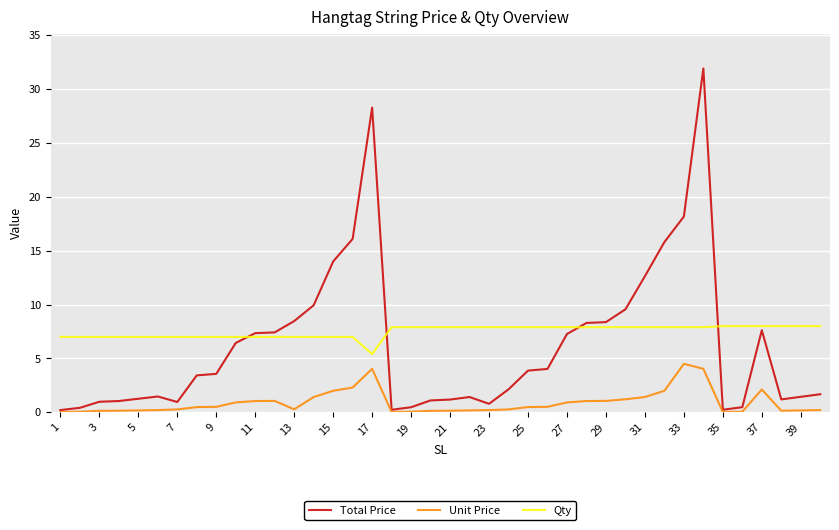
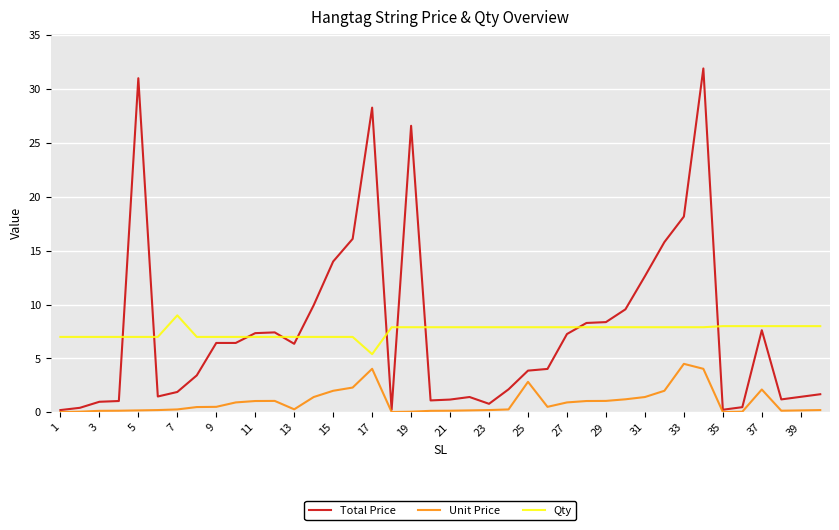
  {
    "Total Price": {
      "3": 1.0,
-     "5": 1.3,
-     "7": 1.0,
-     "9": 3.6,
+     "5": 31.0,
+     "7": 1.9,
+     "9": 6.4,
      "11": 7.4,
-     "13": 8.5,
+     "13": 6.4,
      "15": 14.0,
      "17": 28.3,
-     "19": 0.5,
+     "19": 26.6,
      "21": 1.2,
      "23": 0.8,
      "25": 3.9,
      "27": 7.3,
      "29": 8.4,
      "31": 12.6,
      "33": 18.2,
      "37": 7.6,
      "39": 1.4
    },
    "Unit Price": {
      "3": 0.1,
      "5": 0.2,
      "7": 0.3,
      "9": 0.5,
      "11": 1.1,
      "13": 0.3,
      "15": 2.0,
      "17": 4.0,
      "19": 0.1,
      "21": 0.2,
      "23": 0.2,
-     "25": 0.5,
+     "25": 2.8,
      "27": 0.9,
      "29": 1.1,
      "31": 1.4,
      "33": 4.5,
      "37": 2.1,
      "39": 0.2
    },
    "Qty": {
      "1": 7,
      "3": 7,
      "5": 7,
-     "7": 7,
+     "7": 9,
      "9": 7,
      "11": 7,
      "13": 7,
      "15": 7,
      "17": 5.4,
      "19": 8,
      "21": 8,
      "23": 8,
      "25": 8,
      "27": 8,
      "29": 8,
      "31": 8,
      "33": 8,
      "35": 8,
      "37": 8,
      "39": 8
    }
  }
